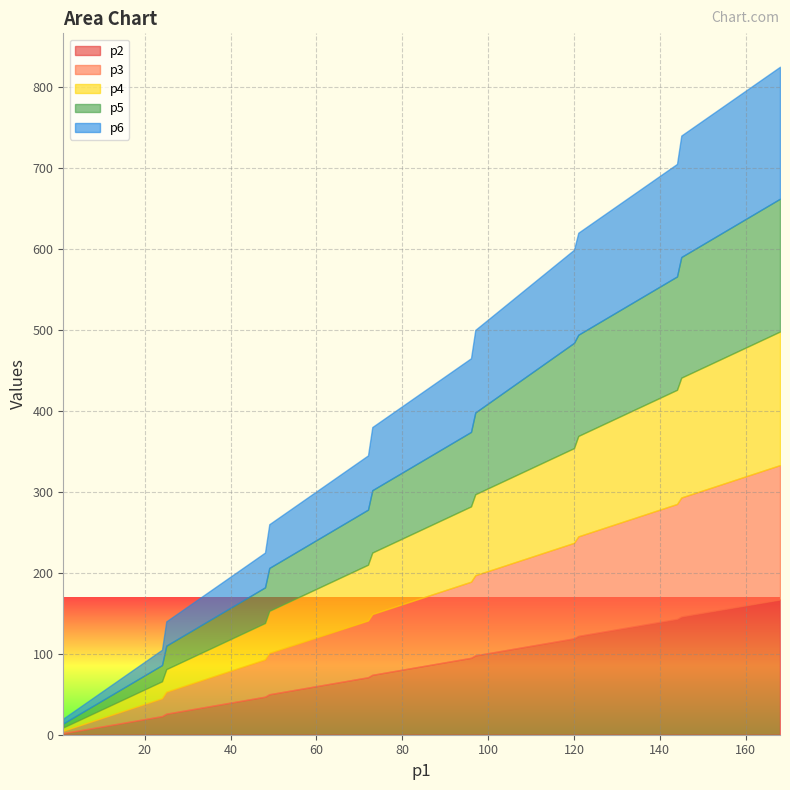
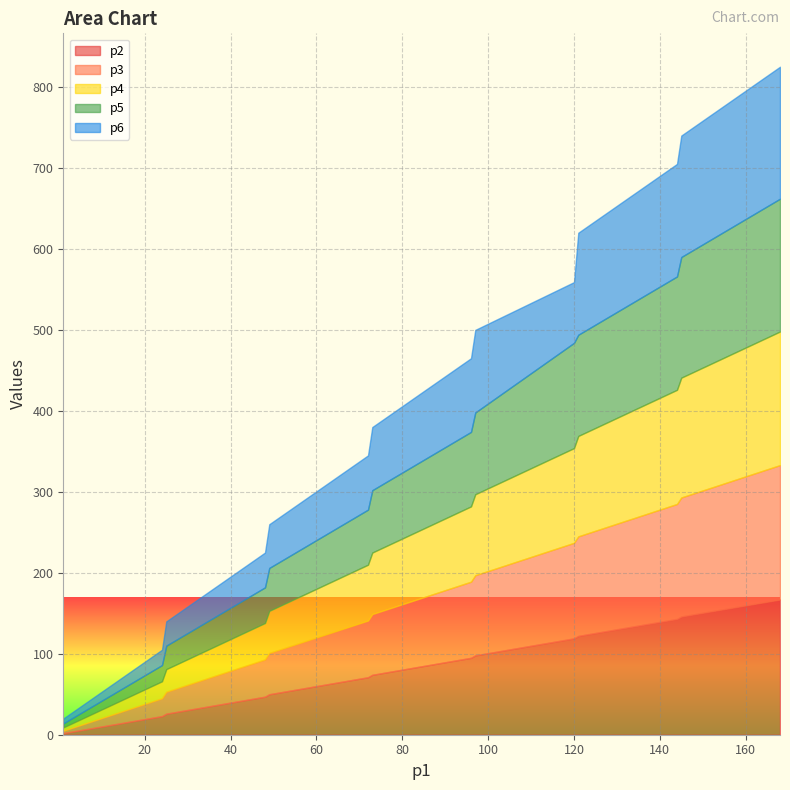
  {
    "p4": {
      "120": 120
    },
    "p5": {
      "120": 130
    },
    "p6": {
-     "120": 120
+     "120": 80
    }
  }
